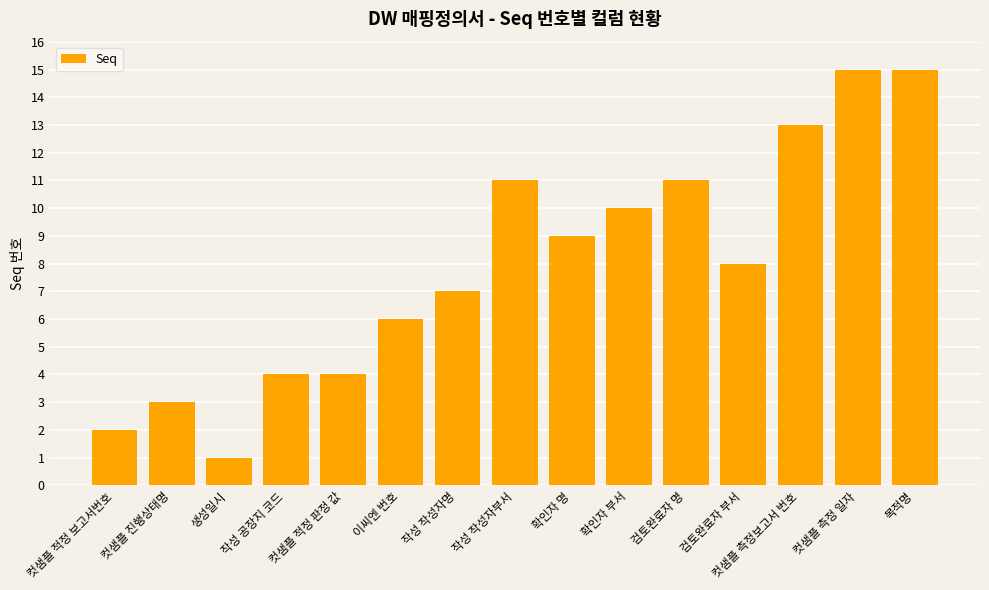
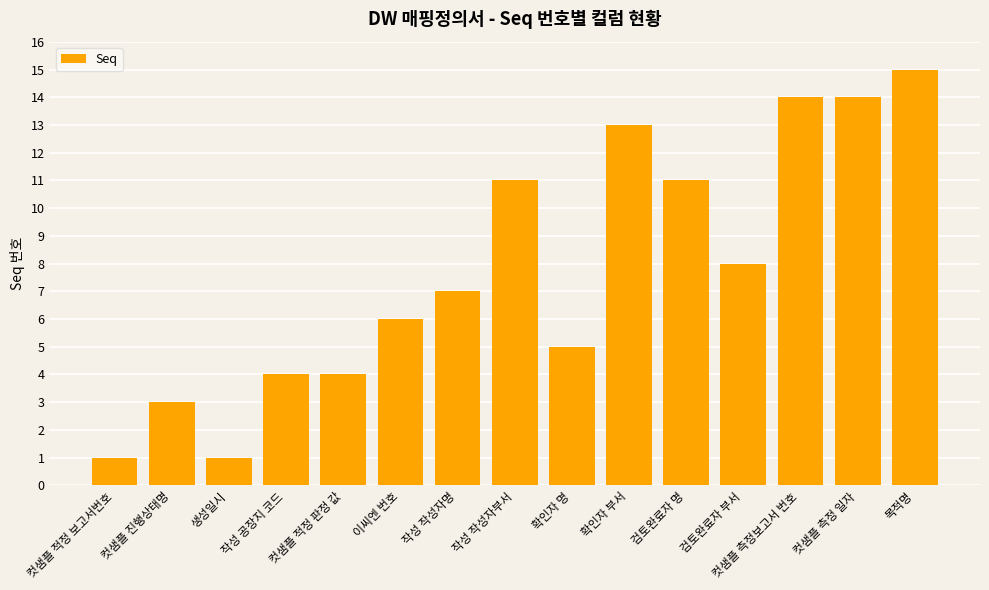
  {
-   "컷샘플 적정 보고서번호": 2,
+   "컷샘플 적정 보고서번호": 1,
    "컷샘플 진행상태명": 3,
    "생성일시": 1,
    "작성 공장지 코드": 4,
    "컷샘플 적정 판정 값": 4,
    "이씨엔 번호": 6,
    "작성 작성자명": 7,
    "작성 작성자부서": 11,
-   "확인자 명": 9,
-   "확인자 부서": 10,
+   "확인자 명": 5,
+   "확인자 부서": 13,
    "검토완료자 명": 11,
    "검토완료자 부서": 8,
-   "컷샘플 측정보고서 번호": 13,
-   "컷샘플 측정 일자": 15,
+   "컷샘플 측정보고서 번호": 14,
+   "컷샘플 측정 일자": 14,
    "목적명": 15
  }
